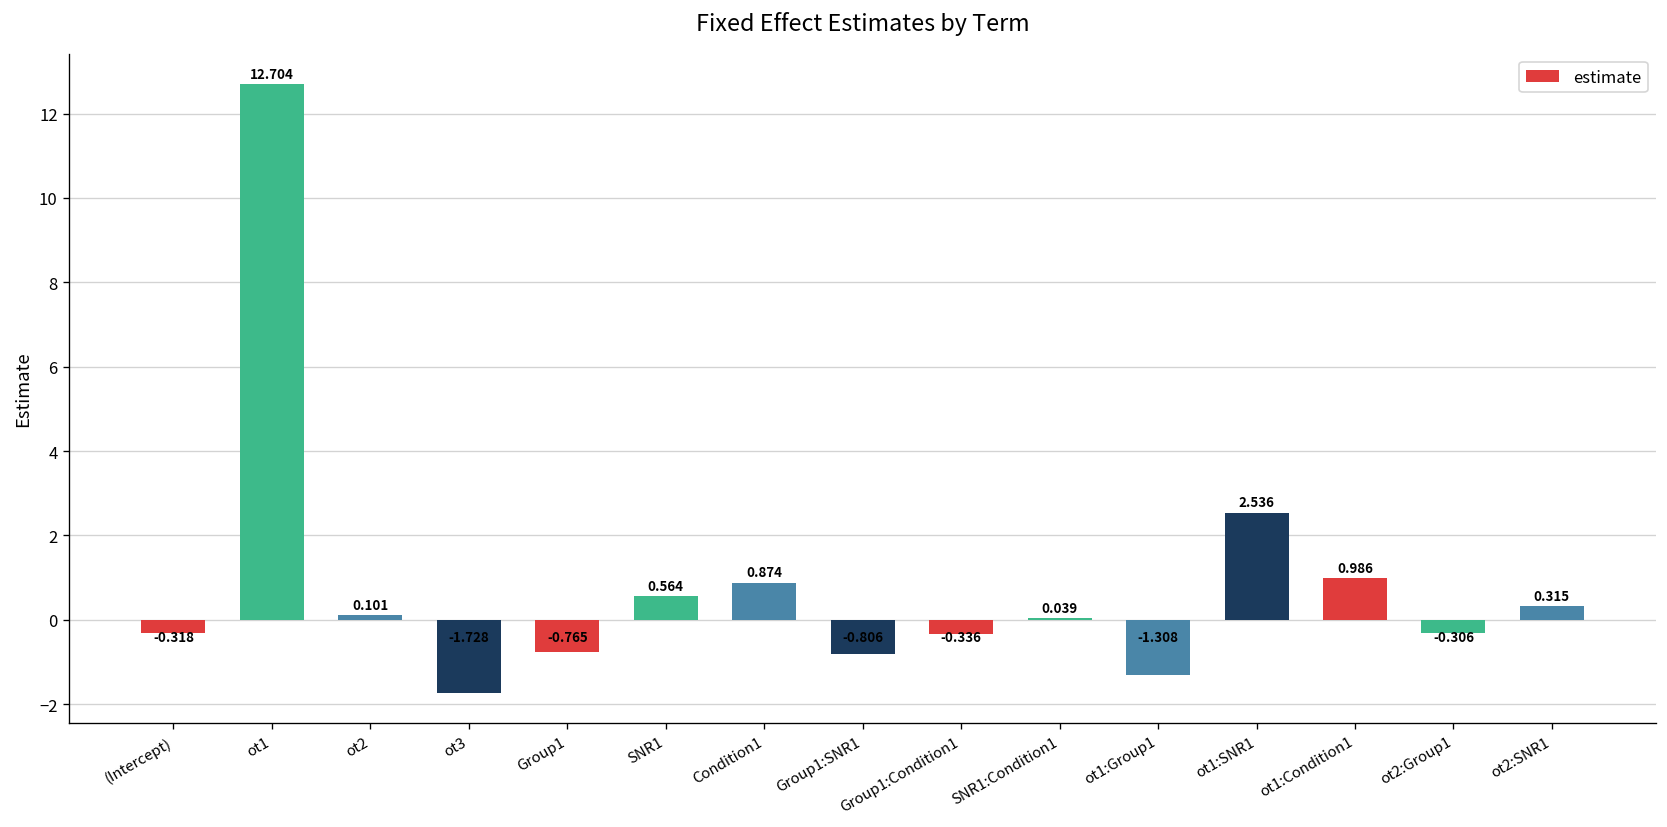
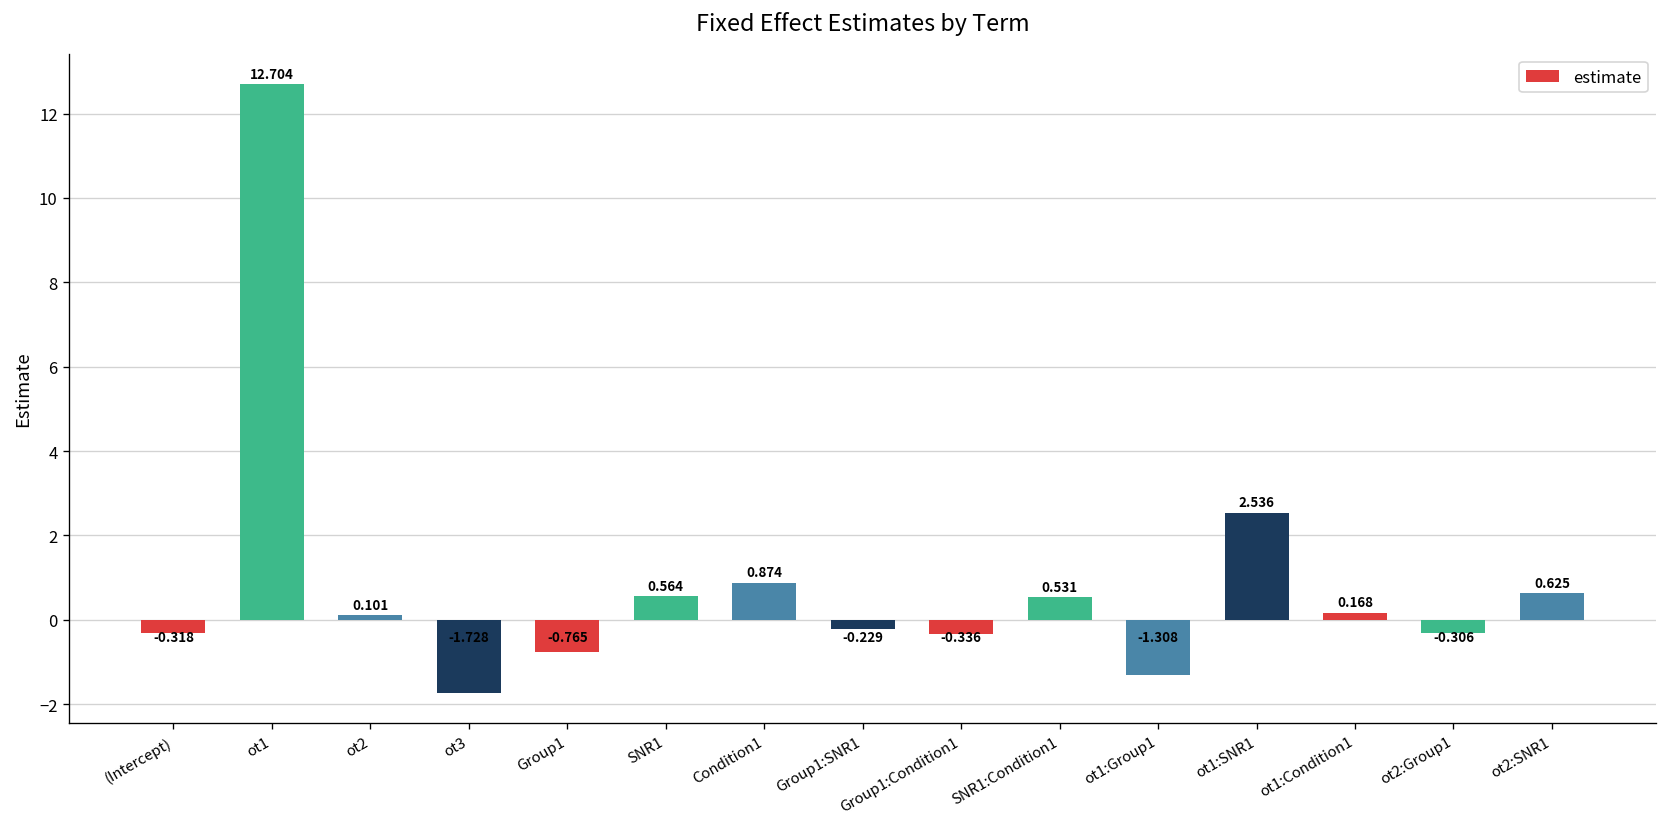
  {
    "(Intercept)": -0.318,
    "ot1": 12.704,
    "ot2": 0.101,
    "ot3": -1.728,
    "Group1": -0.765,
    "SNR1": 0.564,
    "Condition1": 0.874,
-   "Group1:SNR1": -0.806,
+   "Group1:SNR1": -0.229,
    "Group1:Condition1": -0.336,
-   "SNR1:Condition1": 0.039,
+   "SNR1:Condition1": 0.531,
    "ot1:Group1": -1.308,
    "ot1:SNR1": 2.536,
-   "ot1:Condition1": 0.986,
+   "ot1:Condition1": 0.168,
    "ot2:Group1": -0.306,
-   "ot2:SNR1": 0.315
+   "ot2:SNR1": 0.625
  }
